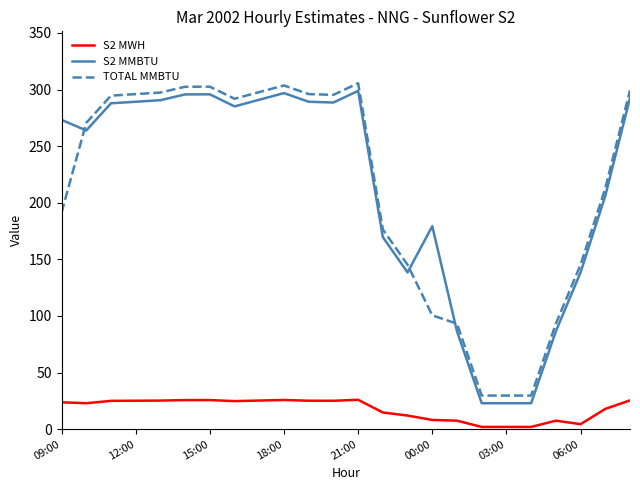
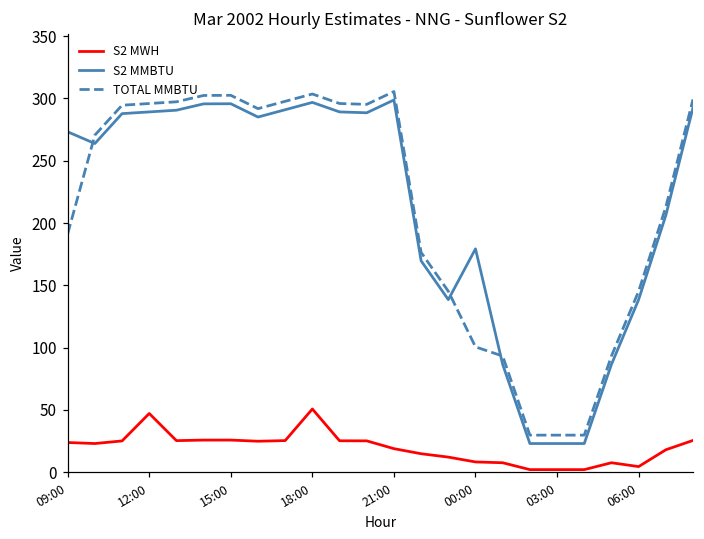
  {
    "S2 MWH": {
      "09:00": 24,
-     "12:00": 25,
+     "12:00": 47,
      "15:00": 26,
-     "18:00": 26,
-     "21:00": 26,
+     "18:00": 51,
+     "21:00": 19,
      "00:00": 8,
      "03:00": 2,
      "06:00": 4
    }
  }
